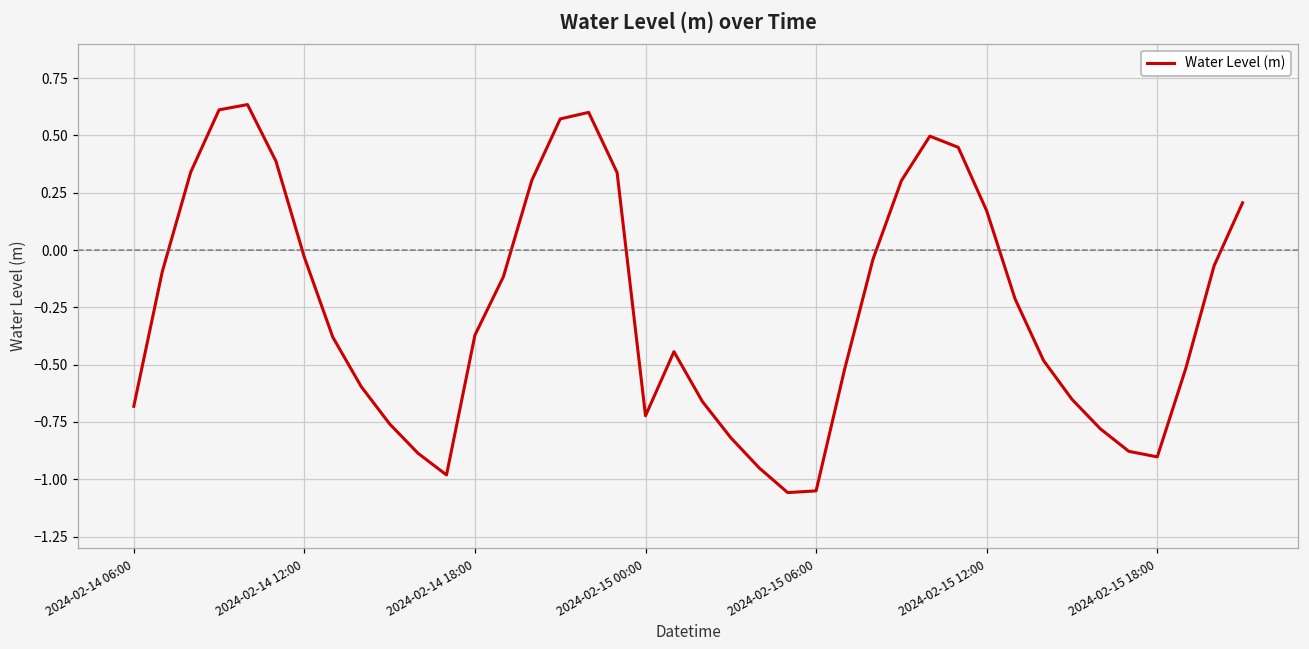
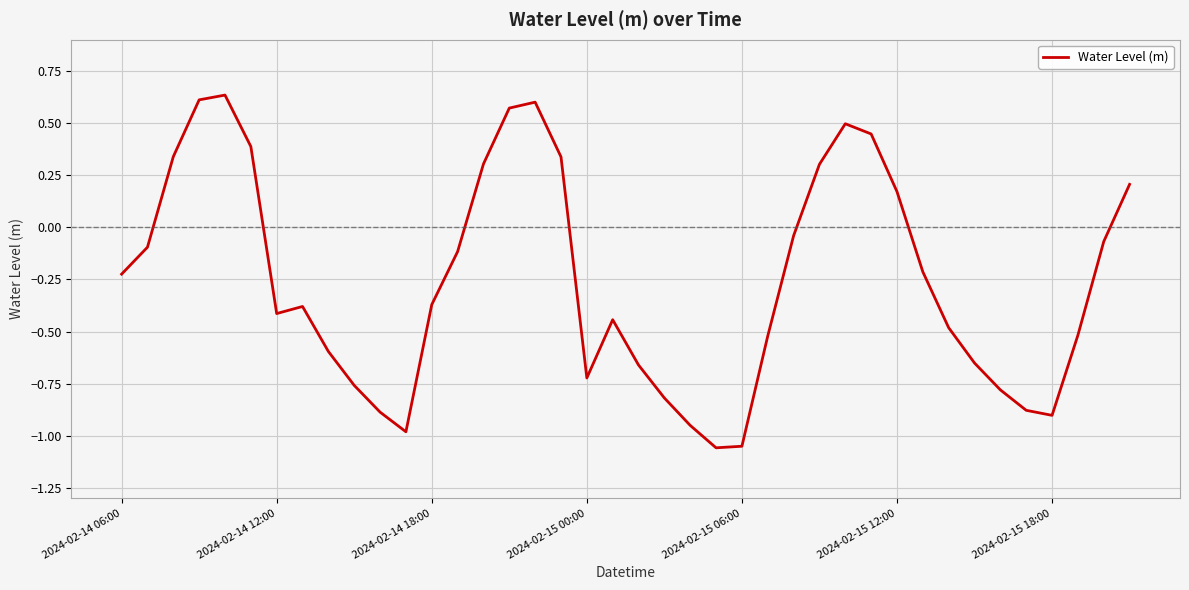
  {
-   "2024-02-14 06:00": -0.68,
-   "2024-02-14 12:00": -0.03,
+   "2024-02-14 06:00": -0.22,
+   "2024-02-14 12:00": -0.41,
    "2024-02-14 18:00": -0.37,
    "2024-02-15 00:00": -0.72,
    "2024-02-15 06:00": -1.05,
    "2024-02-15 12:00": 0.17,
    "2024-02-15 18:00": -0.90
  }
